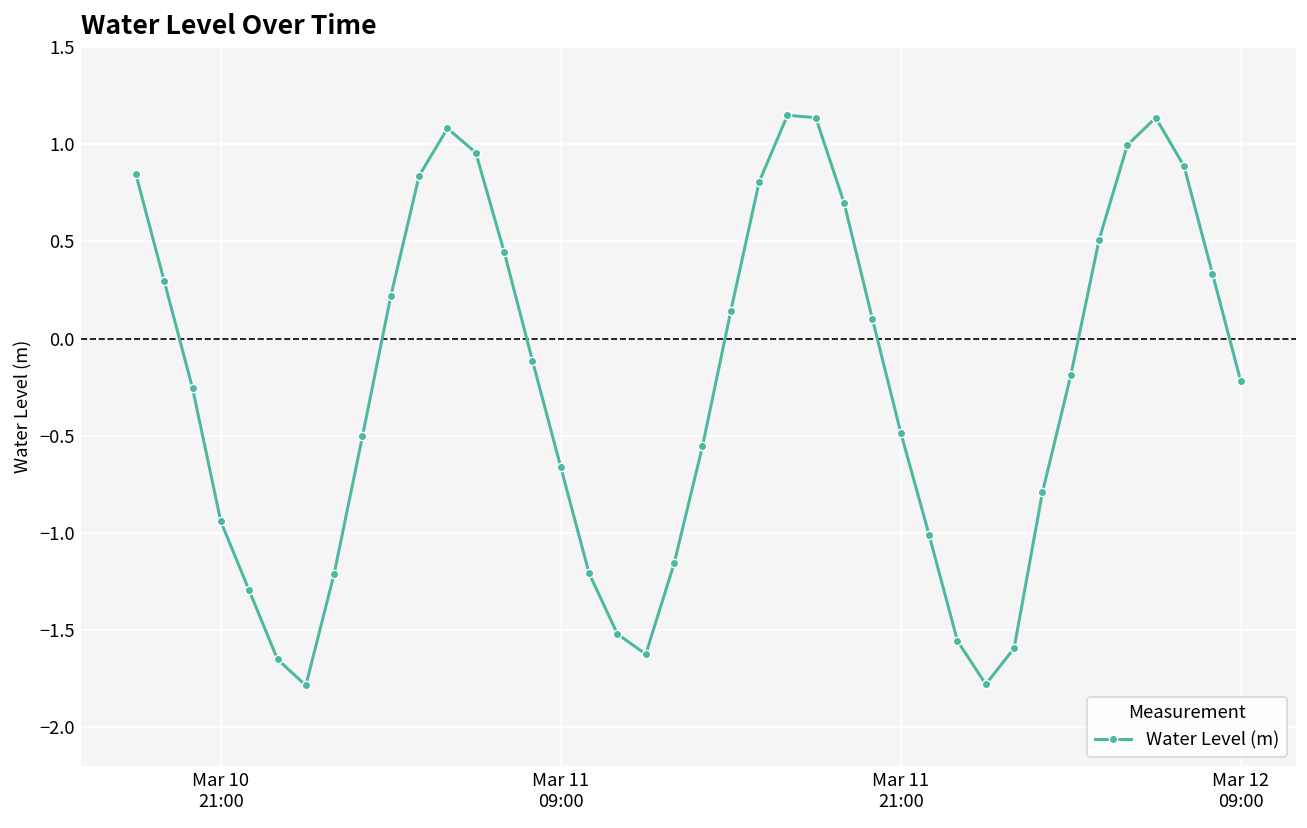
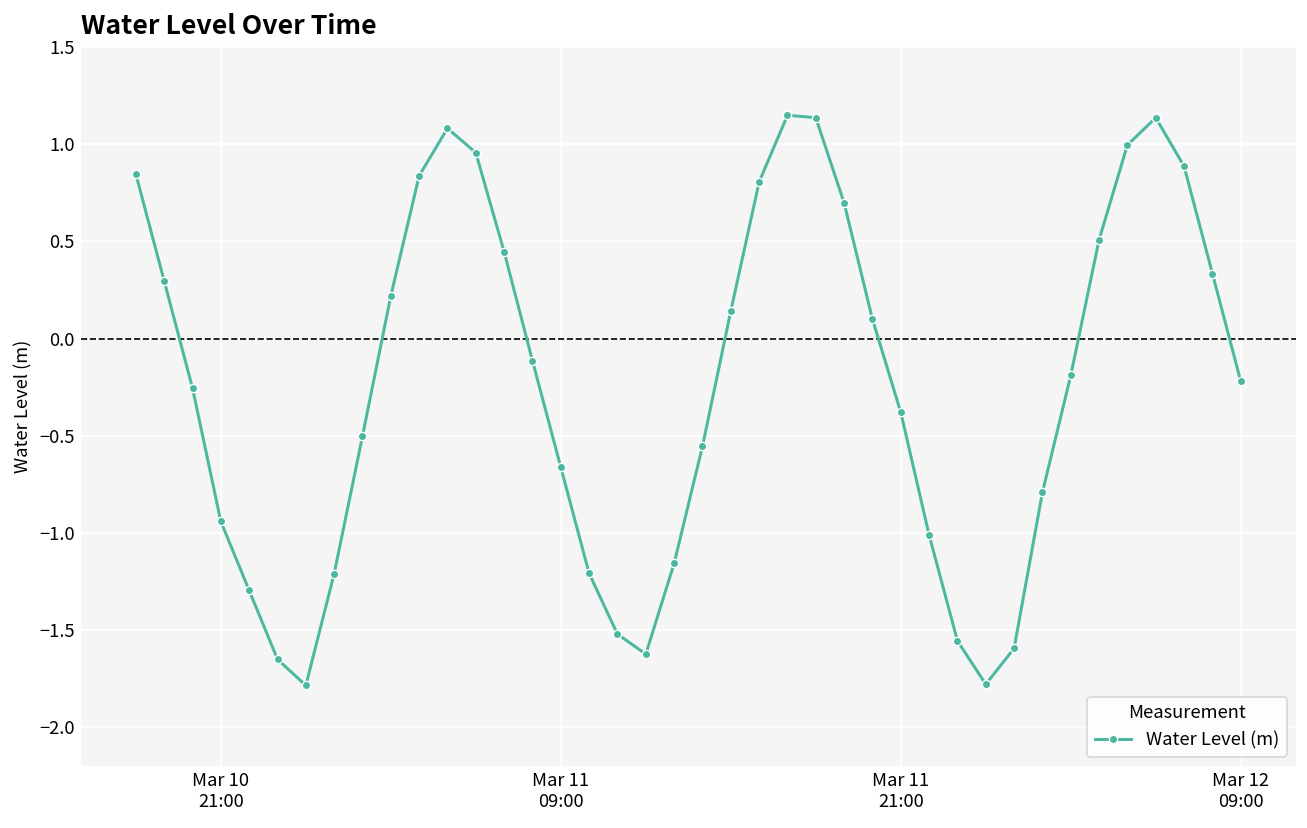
  {
    "Mar 10 21:00": -0.94,
    "Mar 11 09:00": -0.66,
-   "Mar 11 21:00": -0.48,
+   "Mar 11 21:00": -0.38,
    "Mar 12 09:00": -0.22
  }
